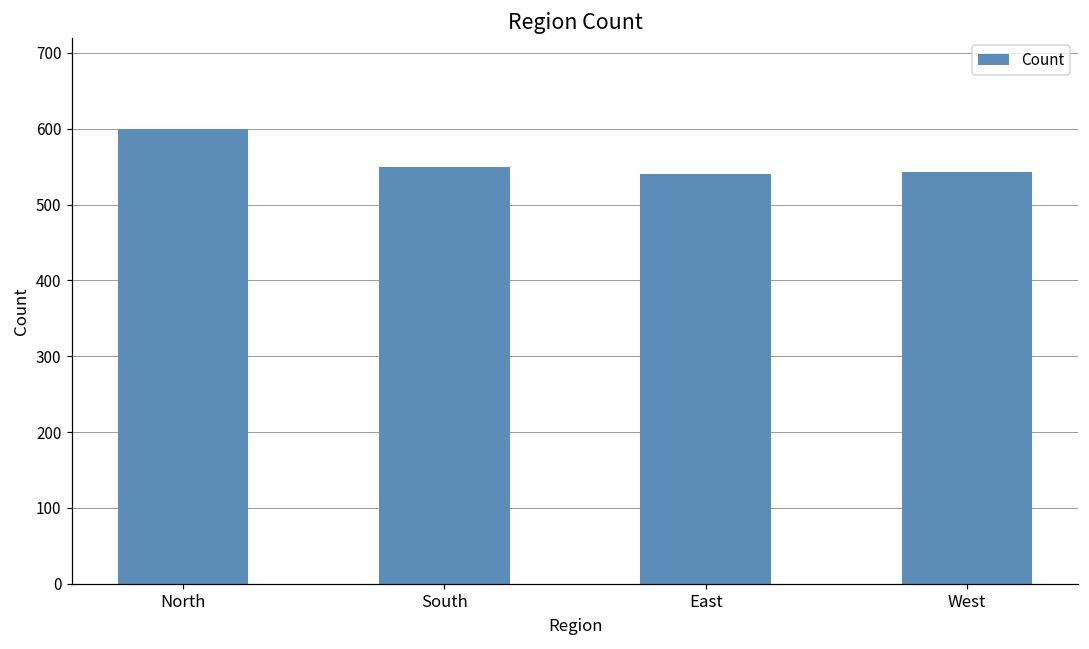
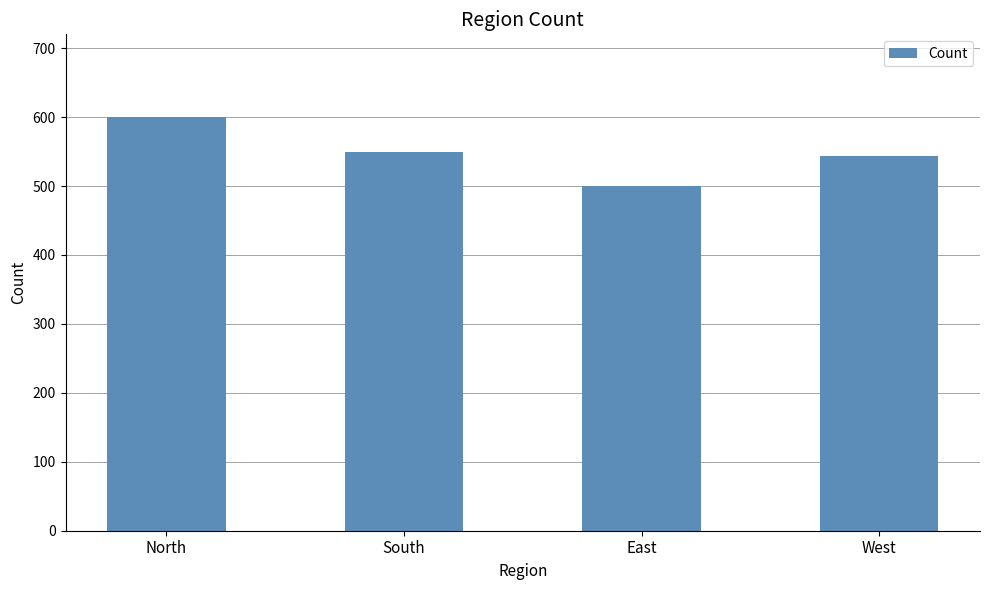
  {
    "North": 600,
    "South": 550,
-   "East": 540,
+   "East": 500,
    "West": 540
  }
